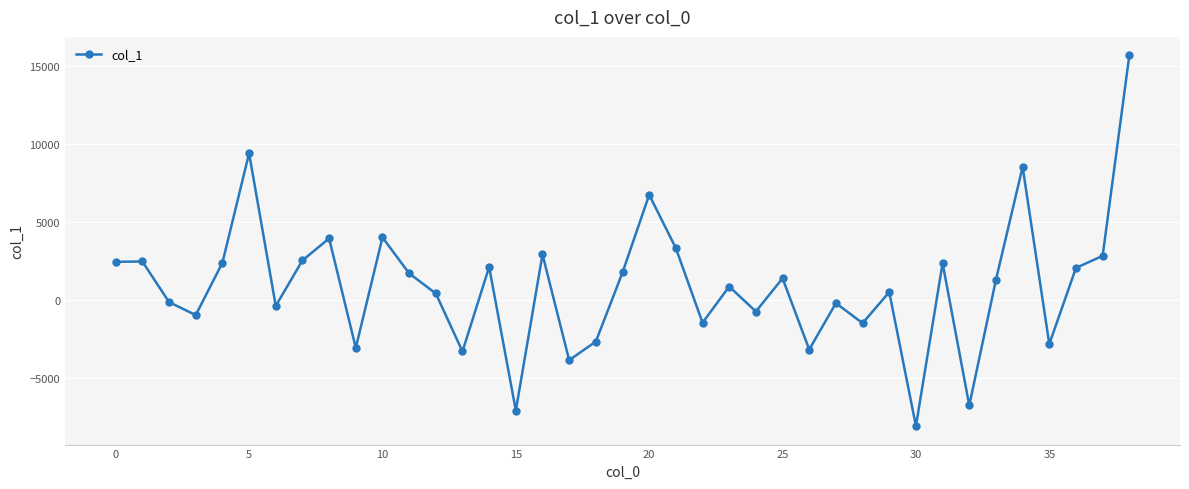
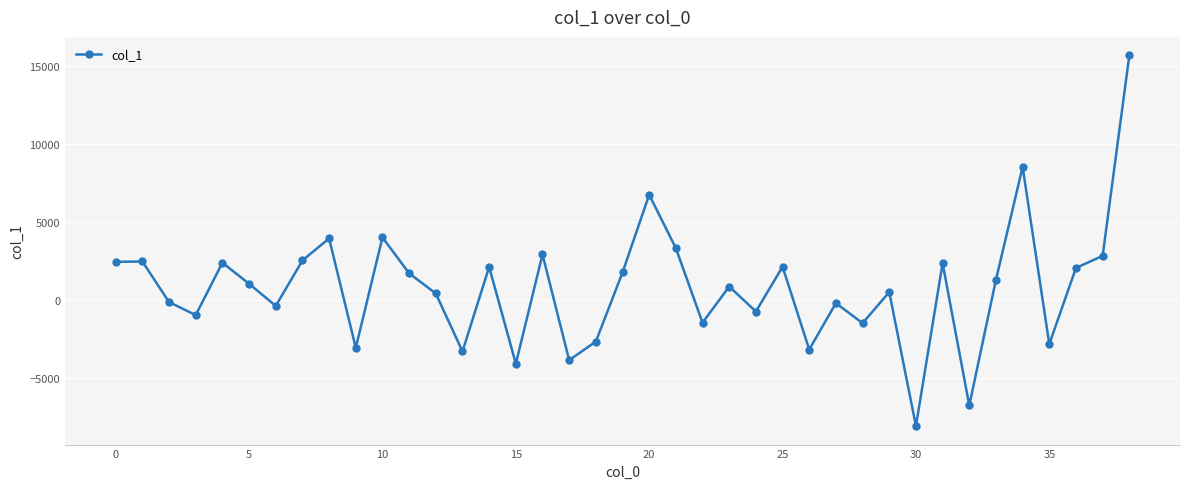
  {
    "0": 2400,
-   "5": 9400,
+   "5": 1000,
    "10": 4000,
-   "15": -7100,
+   "15": -4100,
    "20": 6700,
-   "25": 1400,
+   "25": 2100,
    "30": -8100,
    "35": -2800
  }
